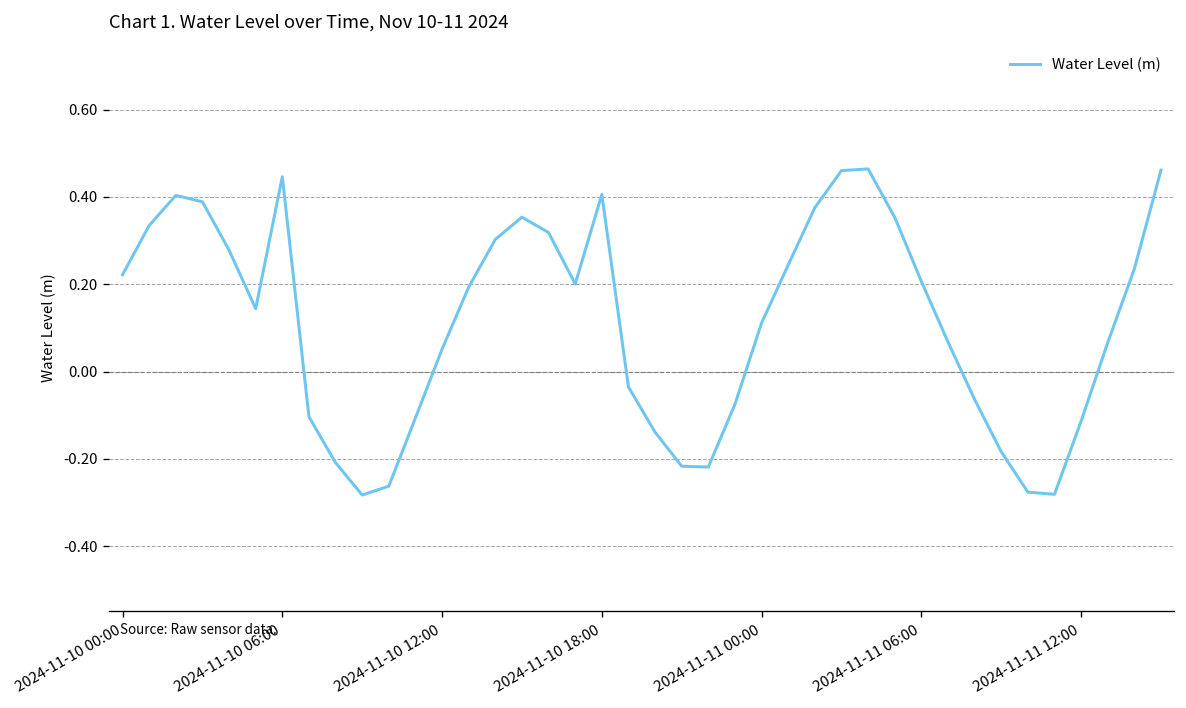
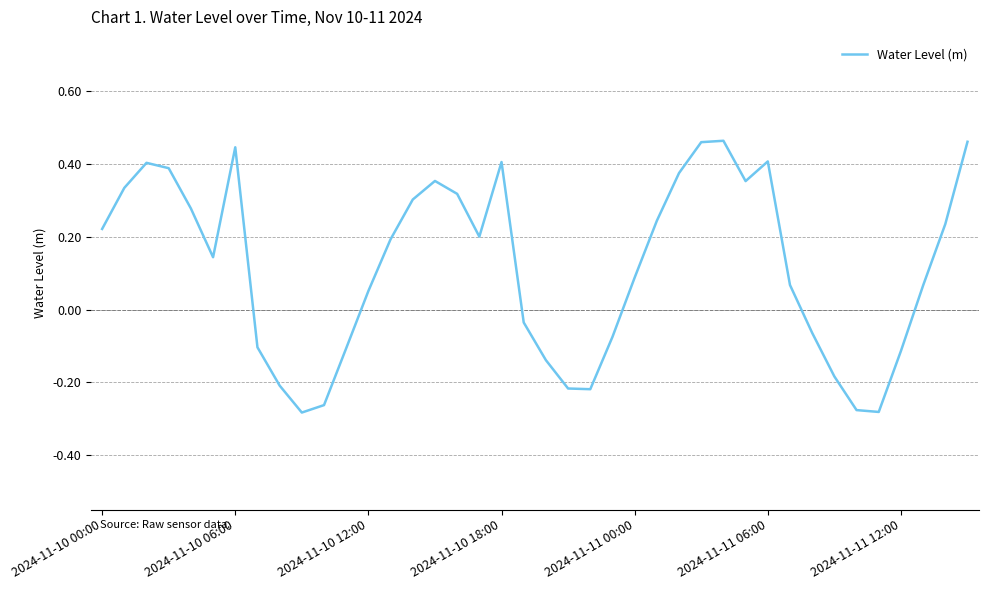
  {
    "2024-11-10 00:00": 0.22,
    "2024-11-10 06:00": 0.45,
    "2024-11-10 12:00": 0.05,
    "2024-11-10 18:00": 0.41,
-   "2024-11-11 00:00": 0.11,
-   "2024-11-11 06:00": 0.21,
+   "2024-11-11 00:00": 0.09,
+   "2024-11-11 06:00": 0.41,
    "2024-11-11 12:00": -0.11
  }
